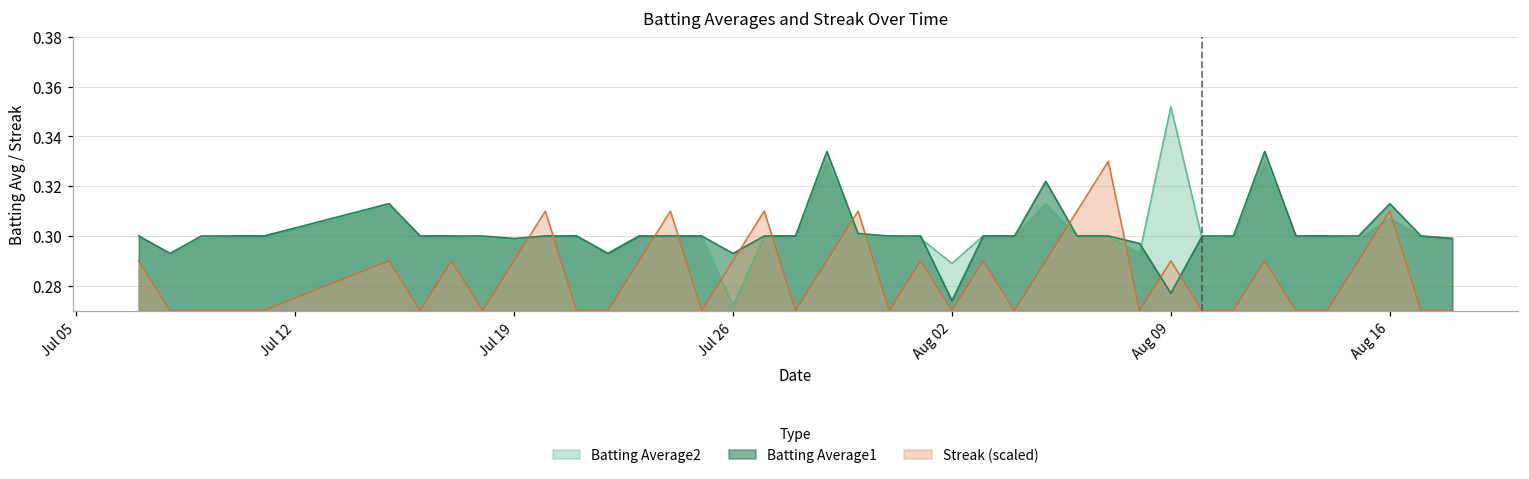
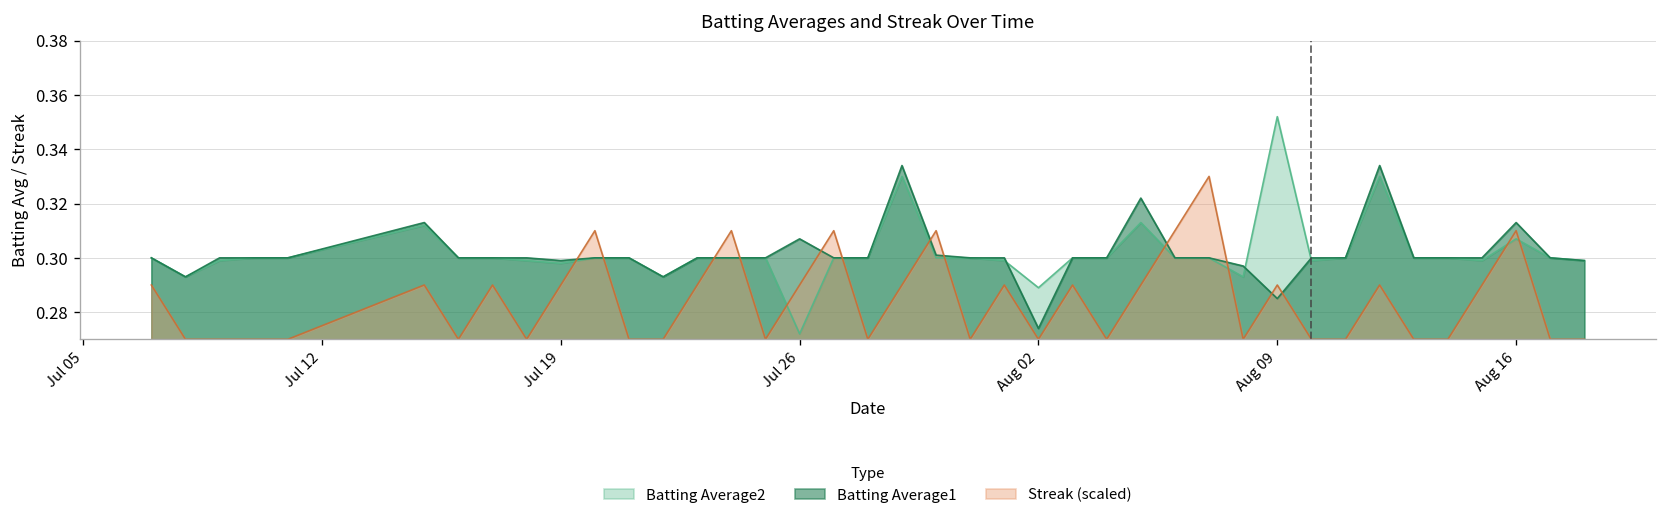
  {
    "Batting Average2": {
      "Jul 26": 0.272,
      "Aug 02": 0.289,
      "Aug 09": 0.352,
      "Aug 16": 0.307
    },
    "Batting Average1": {
-     "Jul 26": 0.293,
+     "Jul 26": 0.307,
      "Aug 02": 0.274,
-     "Aug 09": 0.277,
+     "Aug 09": 0.285,
      "Aug 16": 0.313
    },
    "Streak (scaled)": {
      "Jul 19": 0.290,
      "Jul 26": 0.290,
      "Aug 02": 0.270,
      "Aug 09": 0.290,
      "Aug 16": 0.310
    }
  }
